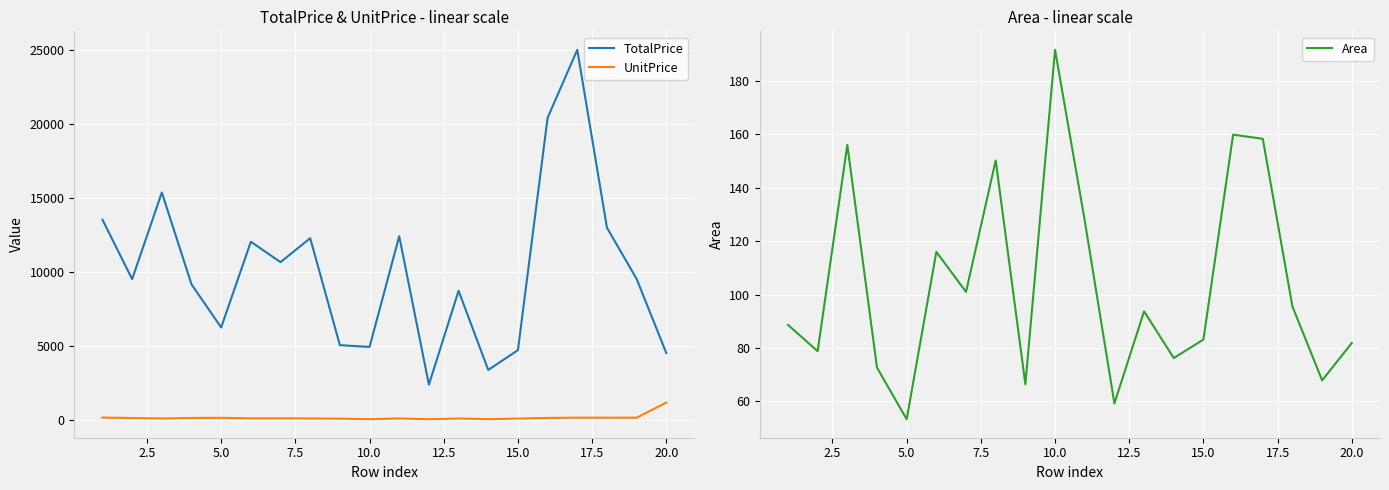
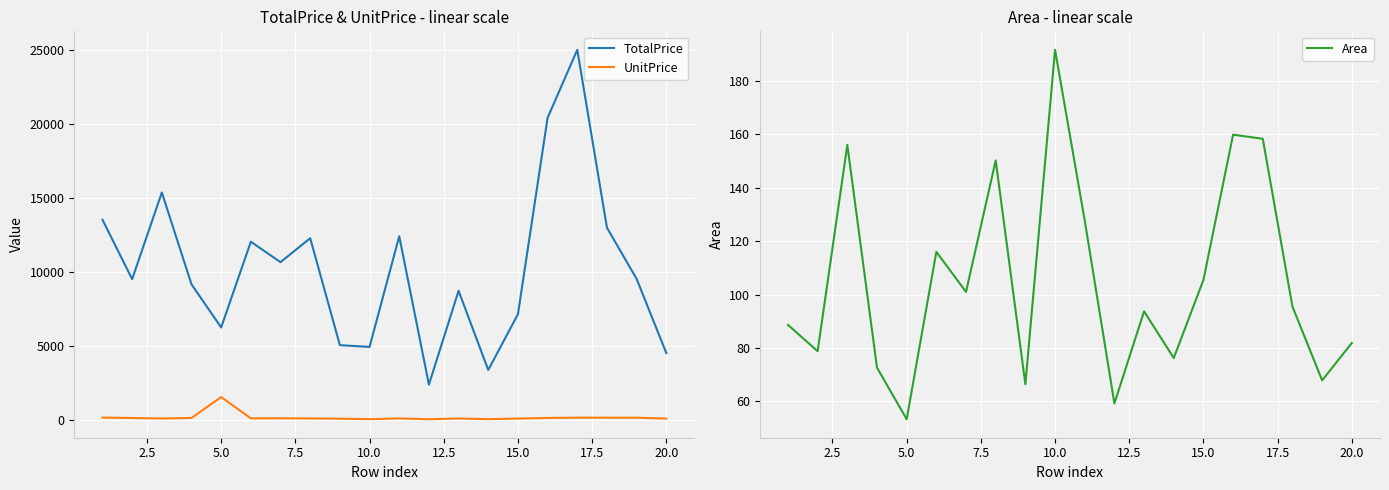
  {
    "TotalPrice & UnitPrice - linear scale": {
      "TotalPrice": {
        "5.0": 6300,
        "10.0": 4900,
-       "15.0": 4700,
+       "15.0": 7100,
        "20.0": 4500
      },
      "UnitPrice": {
-       "5.0": 100,
+       "5.0": 1500,
        "10.0": 0,
        "15.0": 100,
-       "20.0": 1200
+       "20.0": 100
      }
    },
    "Area - linear scale": {
      "5.0": 53,
      "10.0": 192,
-     "15.0": 83,
+     "15.0": 105,
      "20.0": 82
    }
  }
